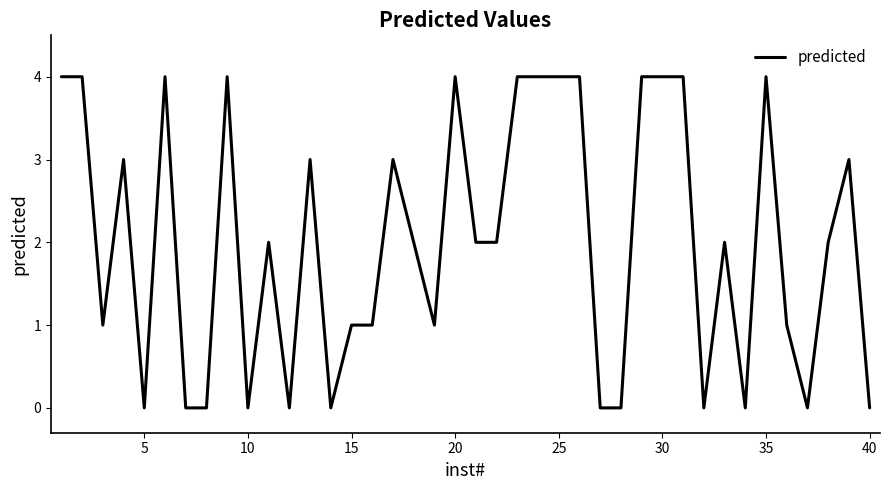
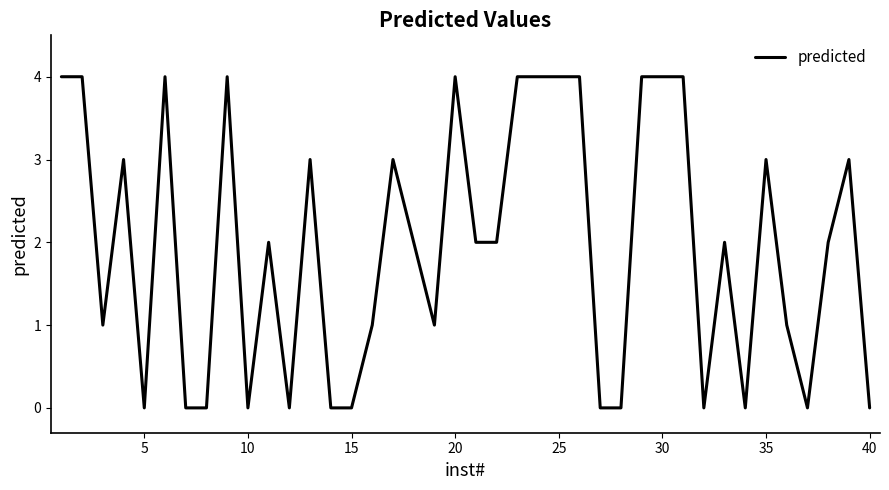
  {
    "5": 0,
    "10": 0,
-   "15": 1,
+   "15": 0,
    "20": 4,
    "25": 4,
    "30": 4,
-   "35": 4,
+   "35": 3,
    "40": 0
  }
